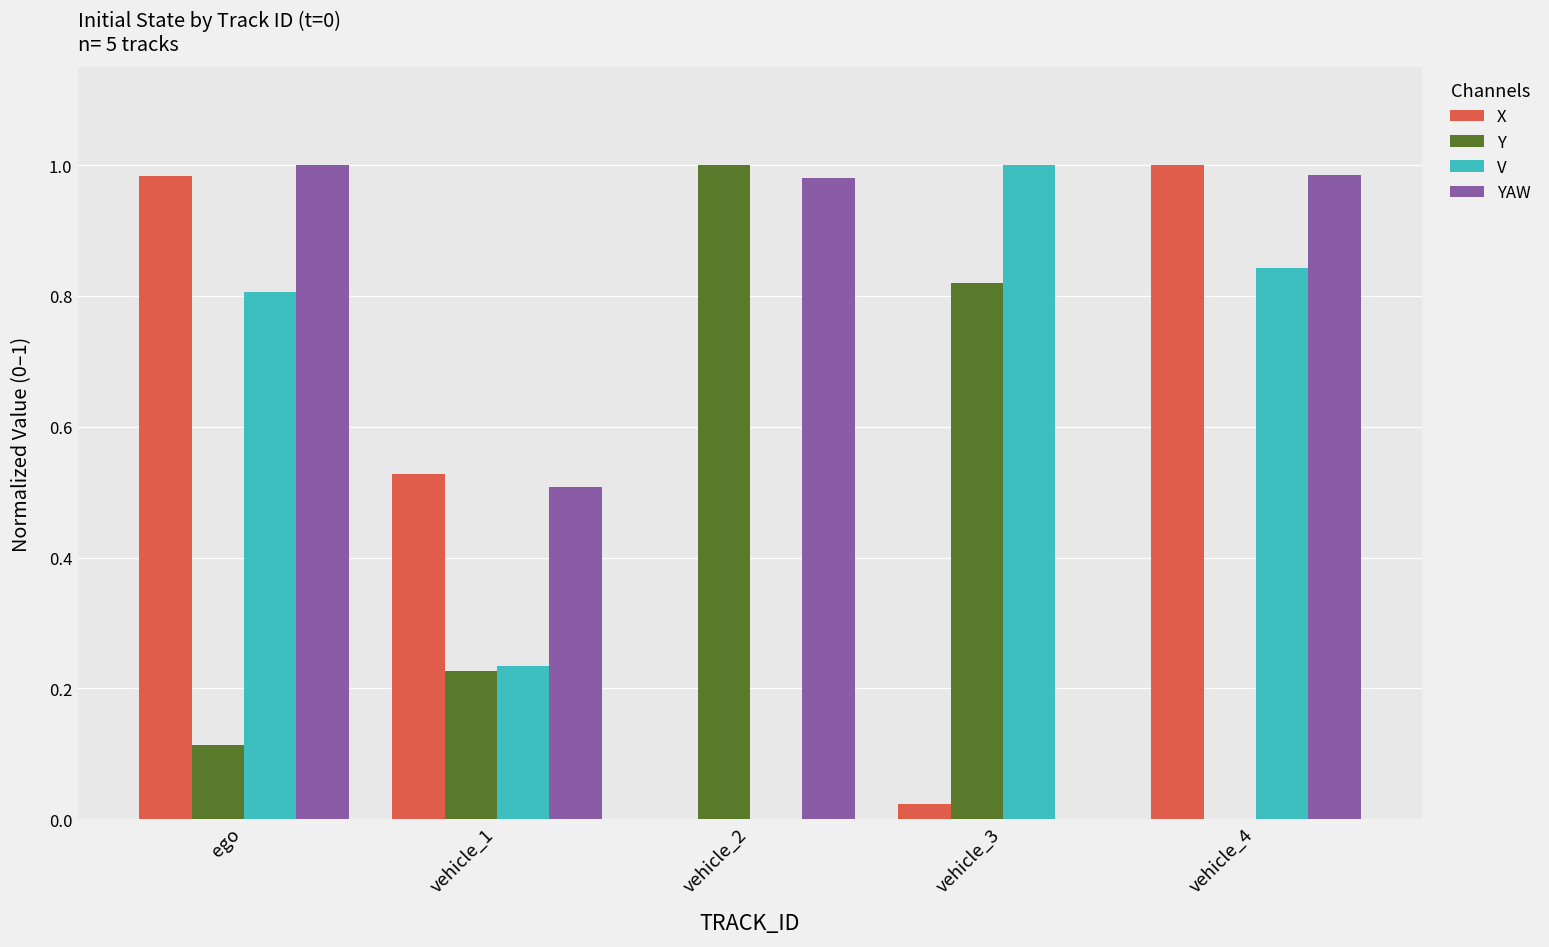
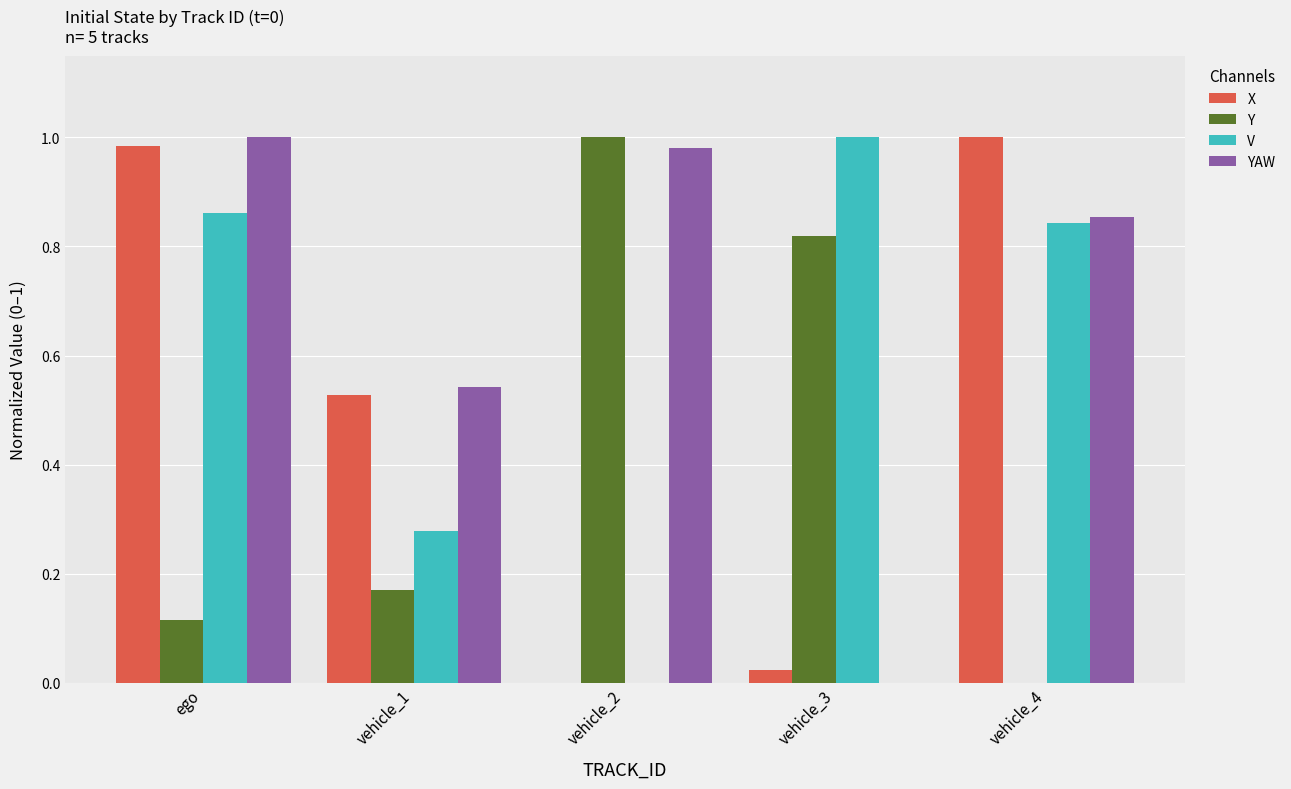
  {
    "X": {
      "ego": 0.98,
      "vehicle_1": 0.53,
      "vehicle_2": 0.00,
      "vehicle_3": 0.02,
      "vehicle_4": 1.00
    },
    "Y": {
      "ego": 0.11,
-     "vehicle_1": 0.23,
+     "vehicle_1": 0.17,
      "vehicle_2": 1.00,
      "vehicle_3": 0.82,
      "vehicle_4": 0.00
    },
    "V": {
-     "ego": 0.81,
-     "vehicle_1": 0.23,
+     "ego": 0.86,
+     "vehicle_1": 0.28,
      "vehicle_2": 0.00,
      "vehicle_3": 1.00,
      "vehicle_4": 0.84
    },
    "YAW": {
      "ego": 1.00,
-     "vehicle_1": 0.51,
+     "vehicle_1": 0.54,
      "vehicle_2": 0.98,
      "vehicle_3": 0.00,
-     "vehicle_4": 0.98
+     "vehicle_4": 0.85
    }
  }
